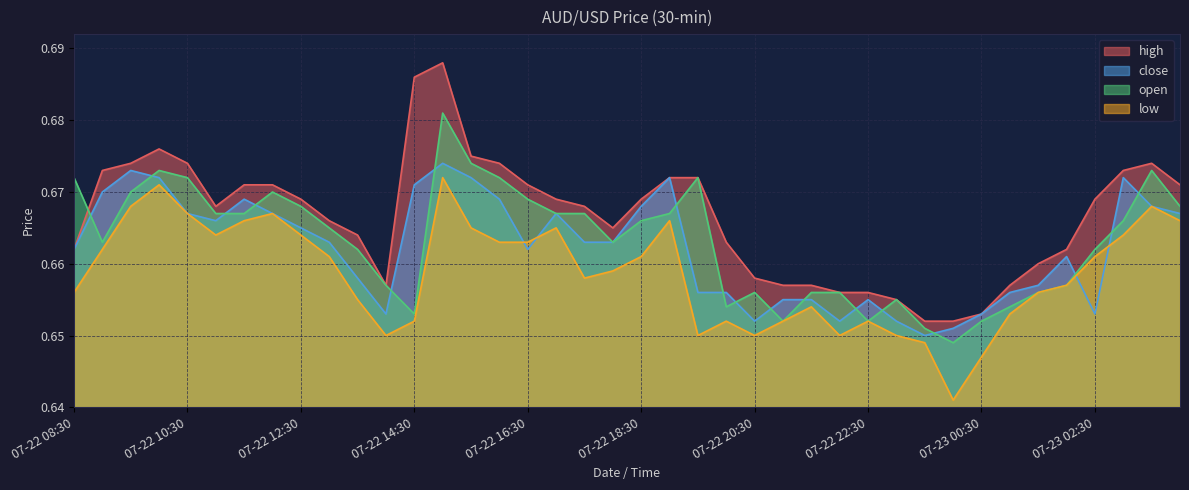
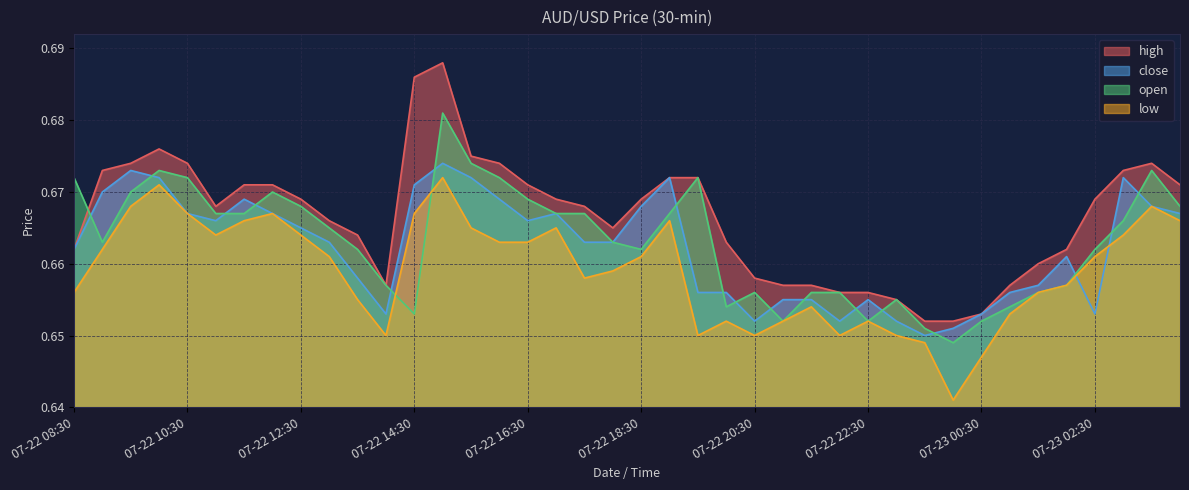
  {
    "high": {
      "07-22 10:30": 0.674,
      "07-22 12:30": 0.669,
      "07-22 14:30": 0.686,
      "07-22 16:30": 0.671,
      "07-22 18:30": 0.669,
      "07-22 20:30": 0.658,
      "07-22 22:30": 0.656,
      "07-23 02:30": 0.669
    },
    "close": {
      "07-22 12:30": 0.665,
      "07-22 14:30": 0.671,
-     "07-22 16:30": 0.662,
+     "07-22 16:30": 0.666,
      "07-22 18:30": 0.668,
      "07-22 20:30": 0.652,
      "07-22 22:30": 0.655,
      "07-23 02:30": 0.653
    },
    "open": {
      "07-22 08:30": 0.672,
      "07-22 10:30": 0.672,
      "07-22 12:30": 0.668,
      "07-22 14:30": 0.653,
      "07-22 16:30": 0.669,
-     "07-22 18:30": 0.666,
+     "07-22 18:30": 0.662,
      "07-22 20:30": 0.656,
      "07-23 00:30": 0.652,
      "07-23 02:30": 0.662
    },
    "low": {
      "07-22 08:30": 0.656,
      "07-22 12:30": 0.664,
-     "07-22 14:30": 0.652,
+     "07-22 14:30": 0.667,
      "07-22 16:30": 0.663,
      "07-22 18:30": 0.661,
      "07-22 20:30": 0.650,
      "07-23 00:30": 0.647,
      "07-23 02:30": 0.661
    }
  }
